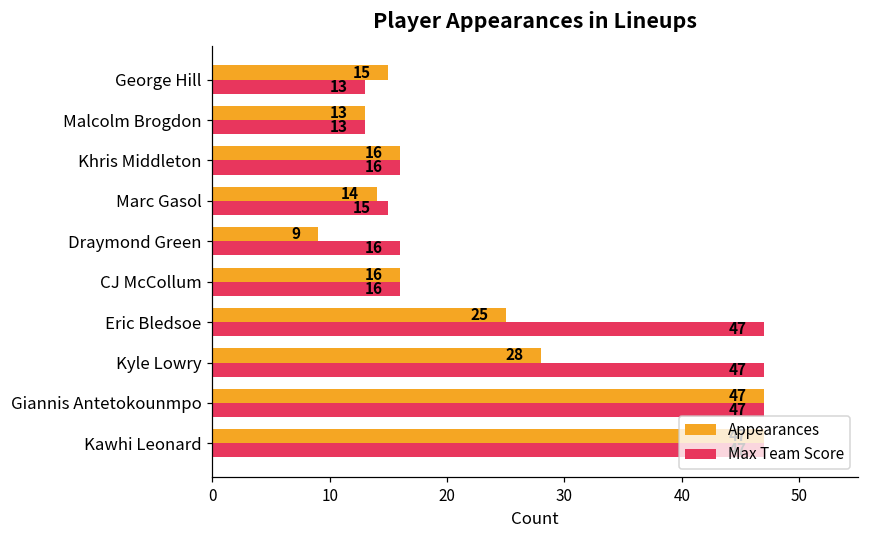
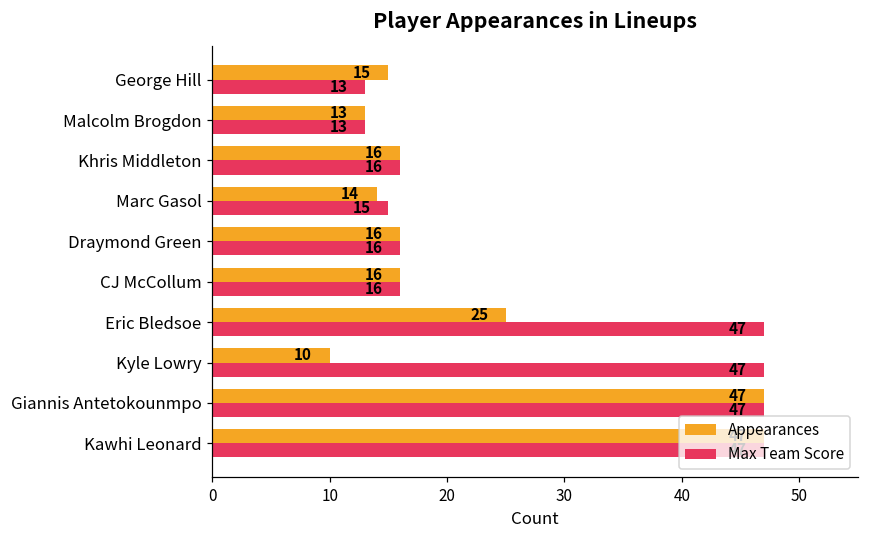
  {
    "Appearances": {
      "George Hill": 15,
      "Malcolm Brogdon": 13,
      "Khris Middleton": 16,
      "Marc Gasol": 14,
-     "Draymond Green": 9,
+     "Draymond Green": 16,
      "CJ McCollum": 16,
      "Eric Bledsoe": 25,
-     "Kyle Lowry": 28,
+     "Kyle Lowry": 10,
      "Giannis Antetokounmpo": 47
    },
    "Max Team Score": {
      "George Hill": 13,
      "Malcolm Brogdon": 13,
      "Khris Middleton": 16,
      "Marc Gasol": 15,
      "Draymond Green": 16,
      "CJ McCollum": 16,
      "Eric Bledsoe": 47,
      "Kyle Lowry": 47,
      "Giannis Antetokounmpo": 47
    }
  }
